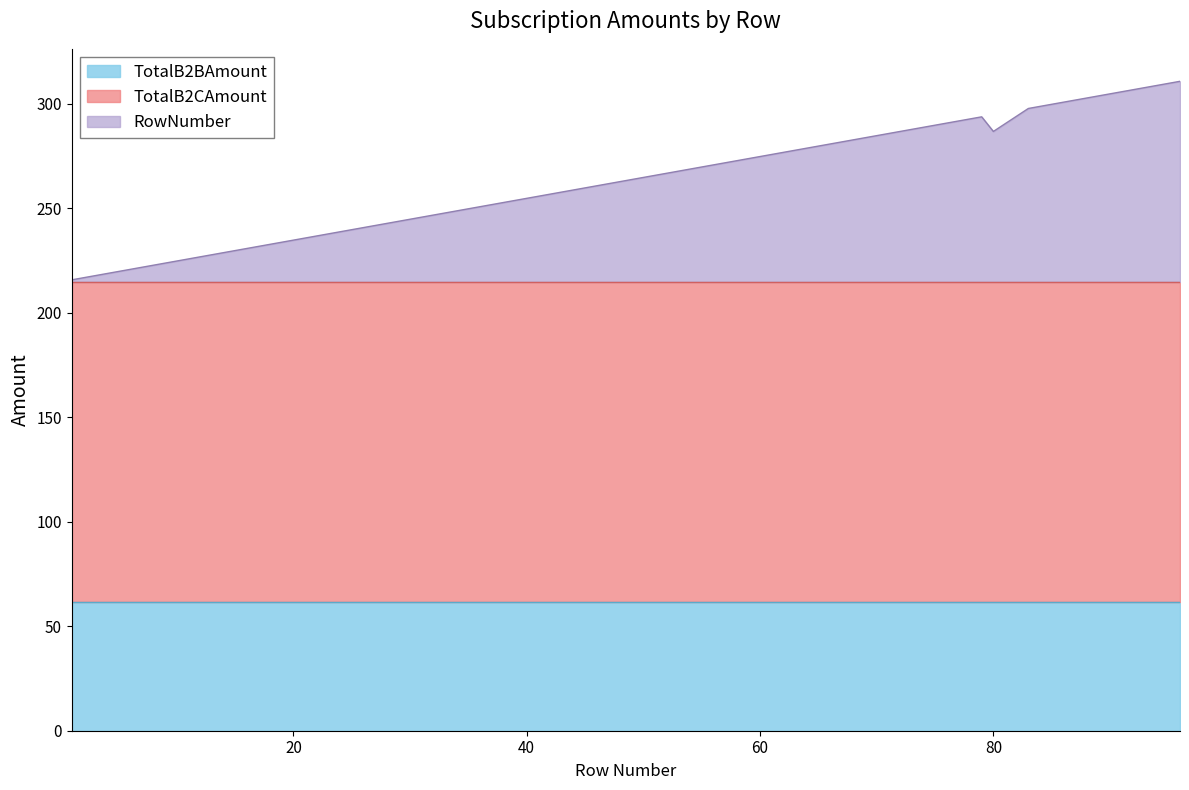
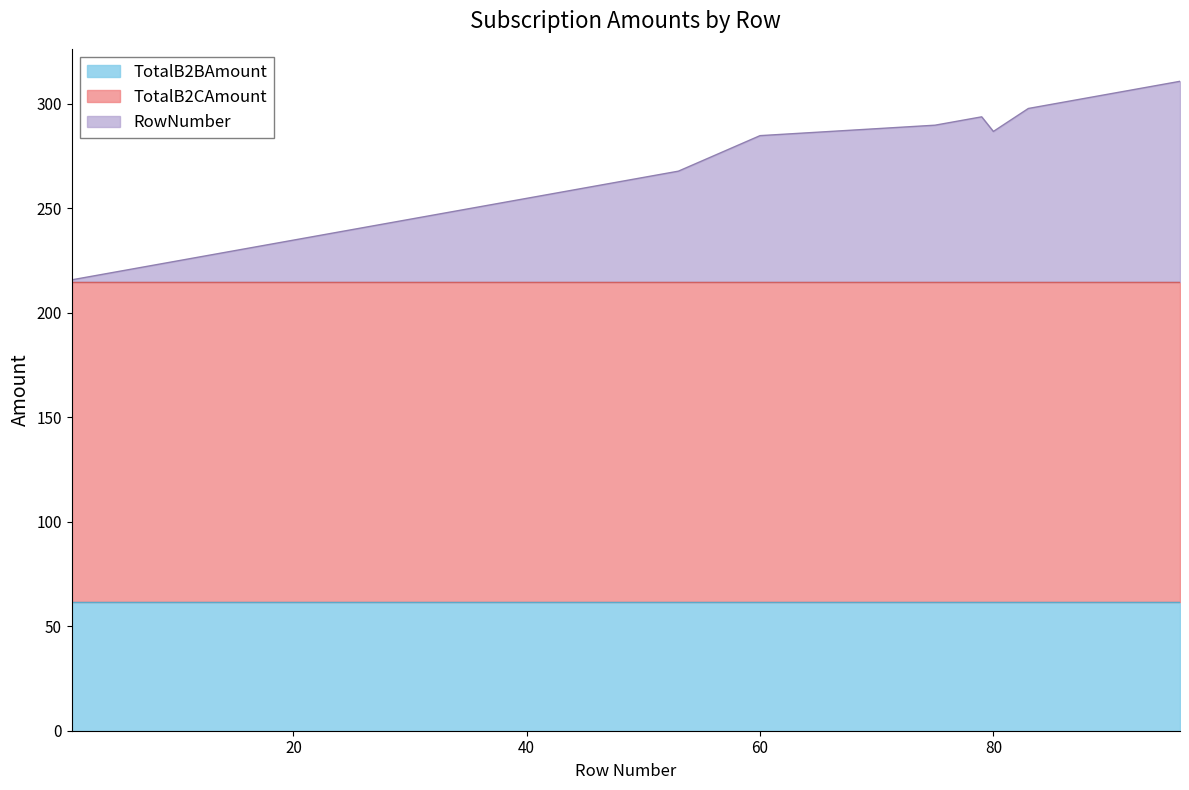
  {
    "TotalB2BAmount": {
      "60": 61,
      "80": 61
    },
    "TotalB2CAmount": {
      "60": 215,
      "80": 215
    },
    "RowNumber": {
-     "60": 275,
+     "60": 285,
      "80": 287
    }
  }
